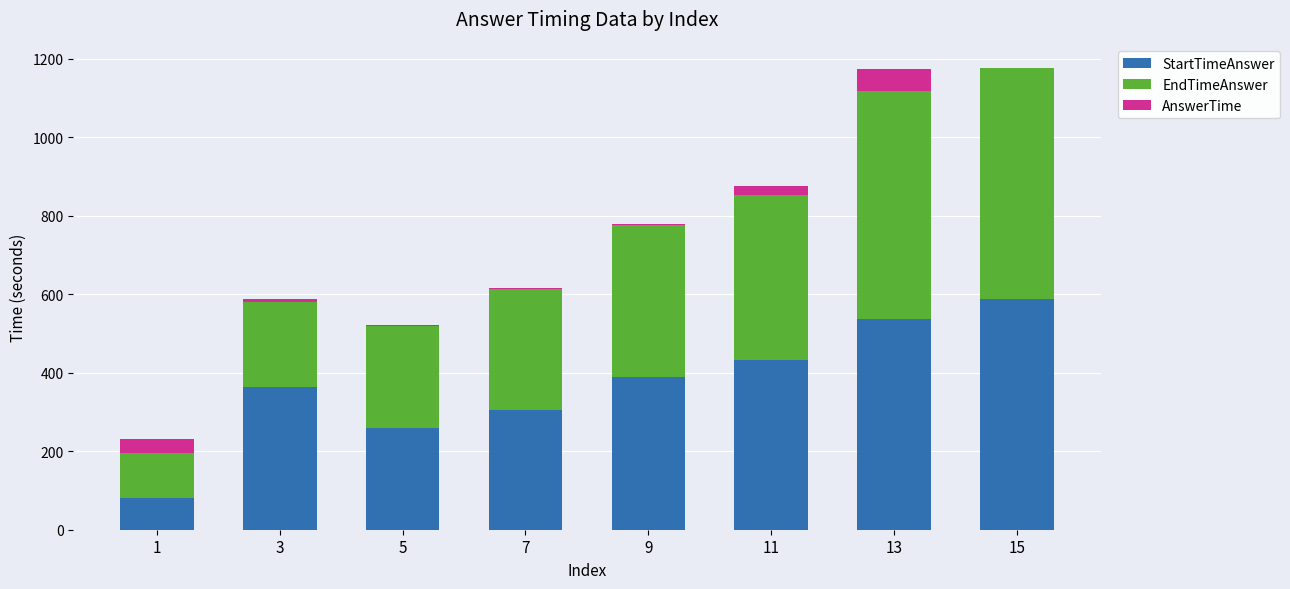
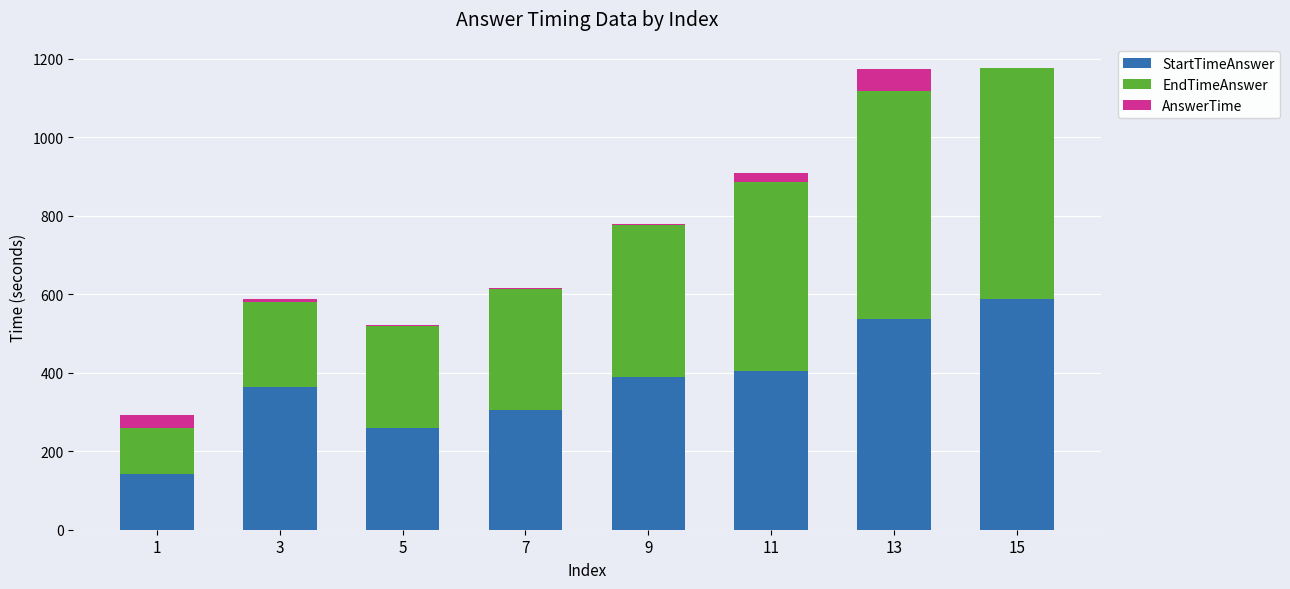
  {
    "StartTimeAnswer": {
-     "1": 80,
+     "1": 140,
      "3": 360,
      "5": 260,
      "7": 310,
      "9": 390,
-     "11": 430,
+     "11": 400,
      "13": 540,
      "15": 590
    },
    "EndTimeAnswer": {
      "1": 120,
      "3": 220,
      "5": 260,
      "7": 310,
      "9": 390,
-     "11": 420,
+     "11": 480,
      "13": 580,
      "15": 590
    },
    "AnswerTime": {
      "1": 40,
      "11": 20,
      "13": 50
    }
  }
